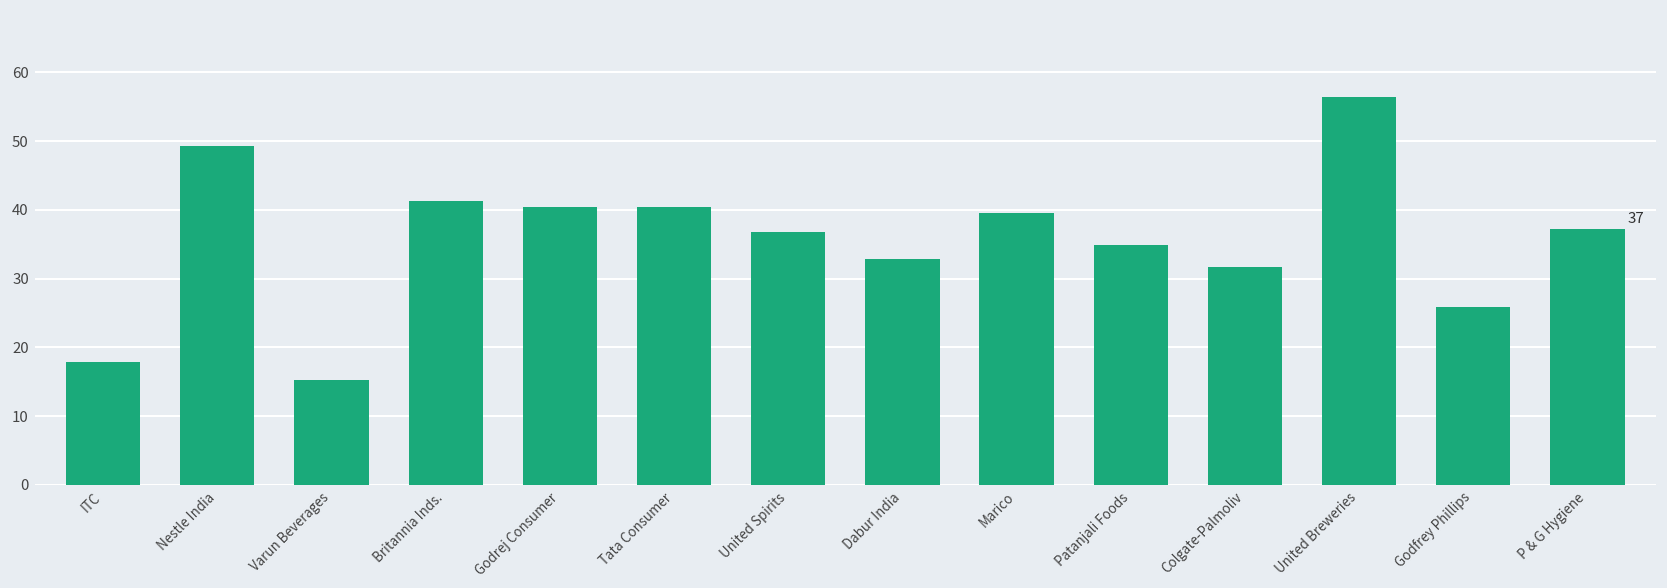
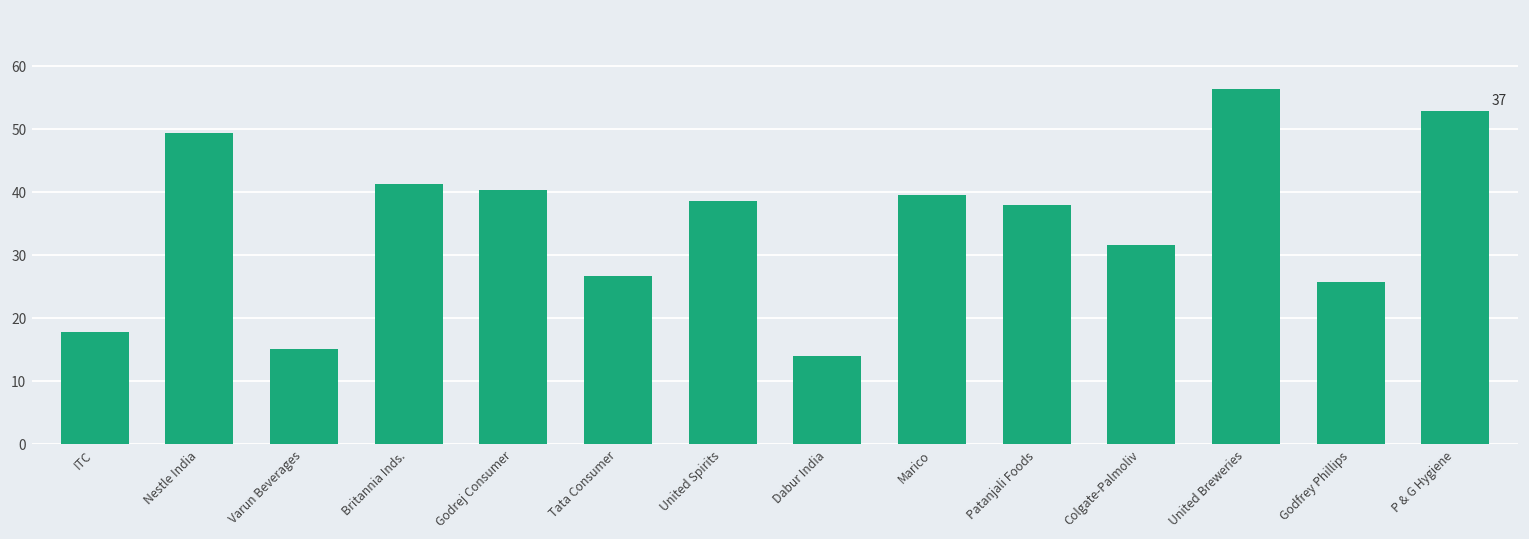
  {
    "ITC": 18,
    "Nestle India": 49,
    "Varun Beverages": 15,
    "Britannia Inds.": 41,
    "Godrej Consumer": 40,
-   "Tata Consumer": 40,
-   "United Spirits": 37,
-   "Dabur India": 33,
+   "Tata Consumer": 27,
+   "United Spirits": 39,
+   "Dabur India": 14,
    "Marico": 40,
-   "Patanjali Foods": 35,
+   "Patanjali Foods": 38,
    "Colgate-Palmoliv": 32,
    "United Breweries": 56,
    "Godfrey Phillips": 26,
-   "P & G Hygiene": 37
+   "P & G Hygiene": 53
  }
